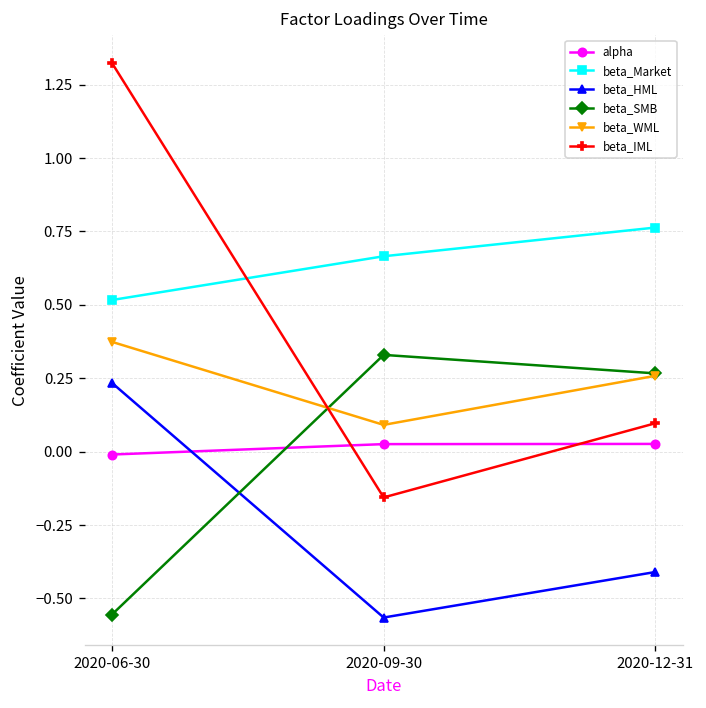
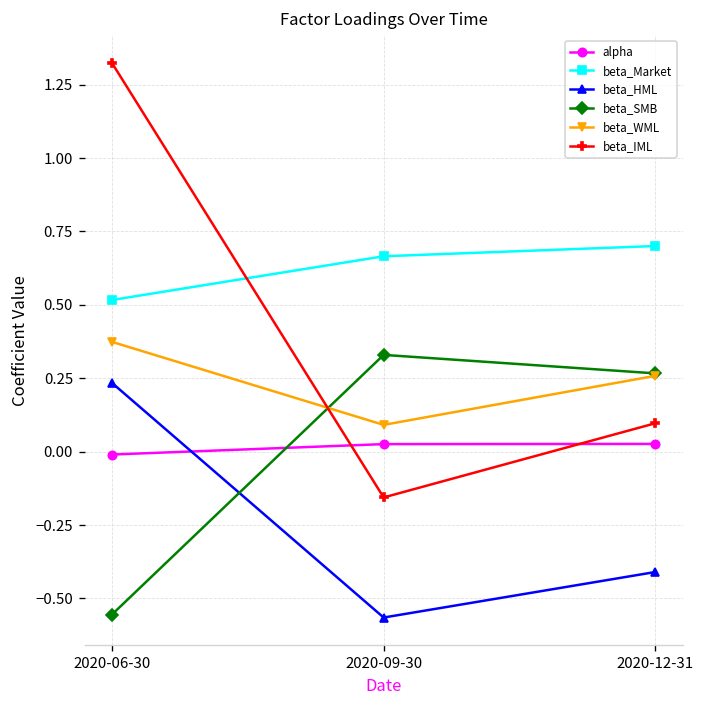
  {
    "alpha": {
      "2020-06-30": -0.01,
      "2020-09-30": 0.03,
      "2020-12-31": 0.03
    },
    "beta_Market": {
      "2020-06-30": 0.52,
      "2020-09-30": 0.67,
-     "2020-12-31": 0.76
+     "2020-12-31": 0.70
    },
    "beta_HML": {
      "2020-06-30": 0.23,
      "2020-09-30": -0.57,
      "2020-12-31": -0.41
    },
    "beta_SMB": {
      "2020-06-30": -0.55,
      "2020-09-30": 0.33
    },
    "beta_WML": {
      "2020-06-30": 0.37,
      "2020-09-30": 0.09
    },
    "beta_IML": {
      "2020-06-30": 1.32,
      "2020-09-30": -0.16,
      "2020-12-31": 0.10
    }
  }
